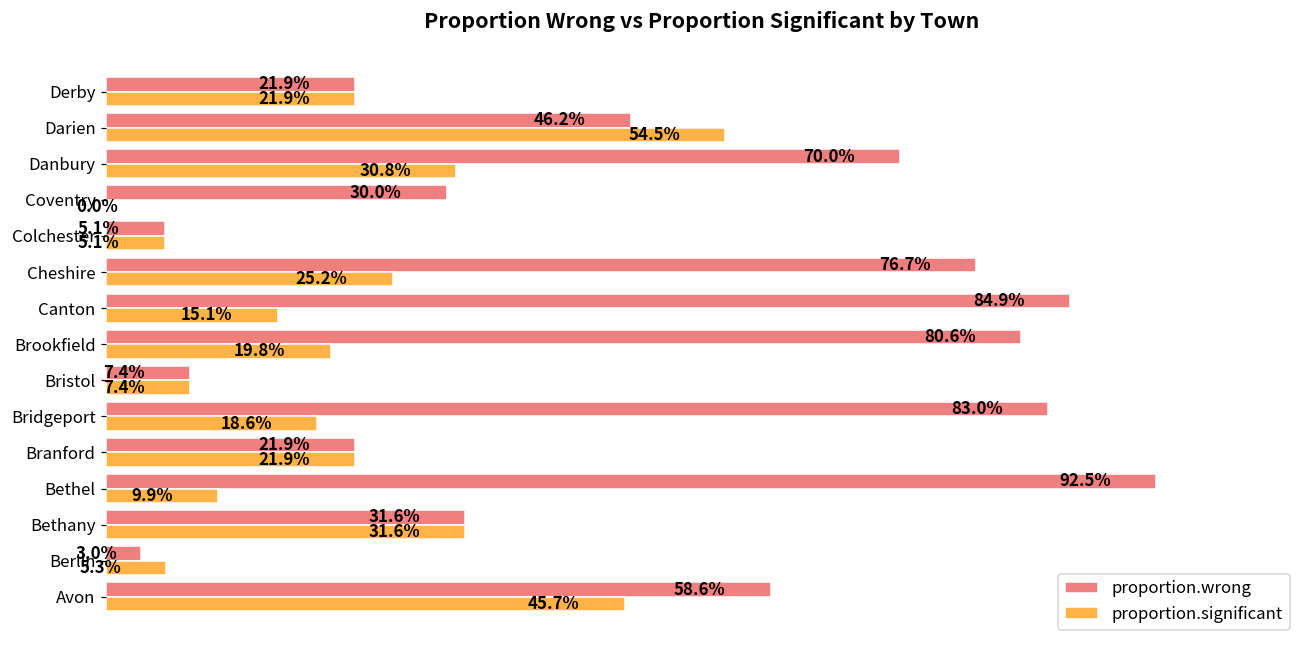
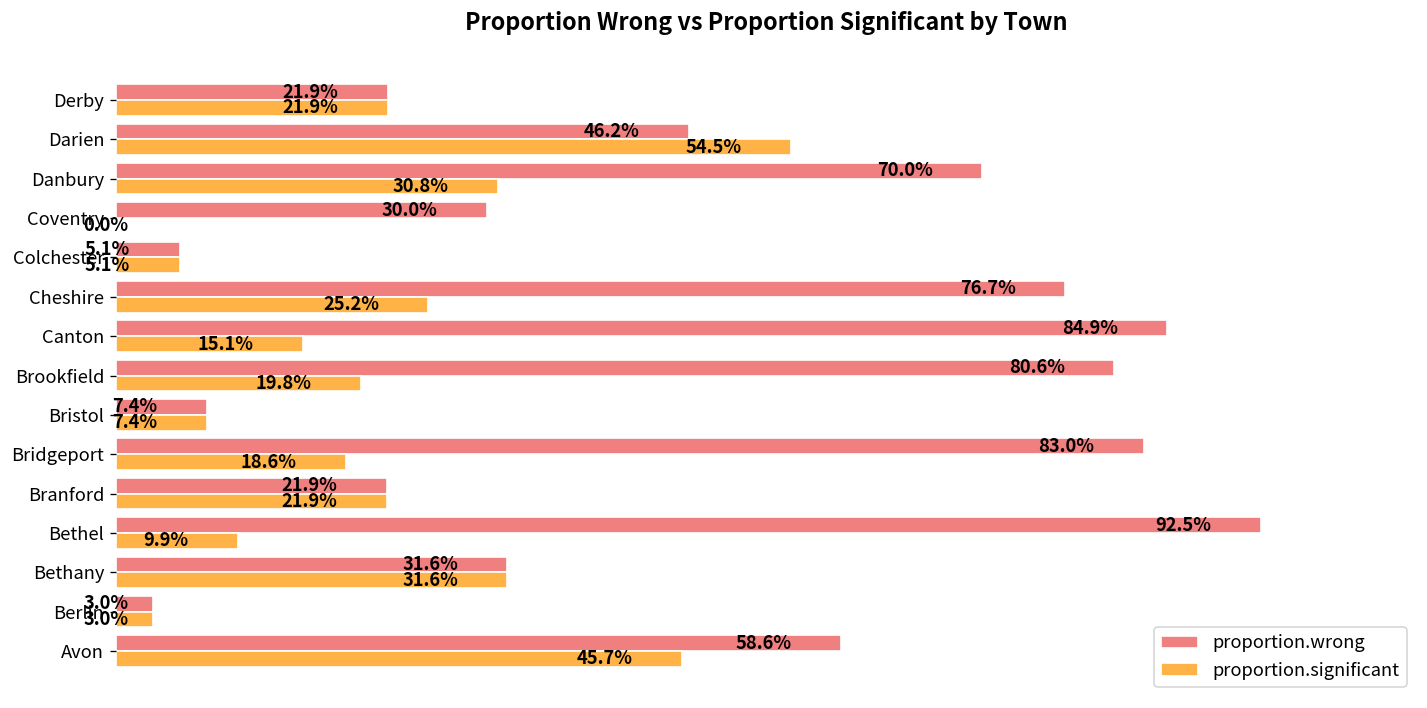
  {
    "proportion.wrong": {
      "Darien": "46.2%",
      "Danbury": "70.0%",
      "Coventry": "30.0%",
      "Cheshire": "76.7%",
      "Canton": "84.9%",
      "Brookfield": "80.6%",
      "Bridgeport": "83.0%",
      "Bethel": "92.5%",
      "Avon": "58.6%"
    },
    "proportion.significant": {
      "Darien": "54.5%",
      "Danbury": "30.8%",
      "Coventry": "0.0%",
      "Cheshire": "25.2%",
      "Canton": "15.1%",
      "Brookfield": "19.8%",
      "Bridgeport": "18.6%",
      "Bethel": "9.9%",
-     "Berlin": "5.3%",
+     "Berlin": "3.0%",
      "Avon": "45.7%"
    }
  }
